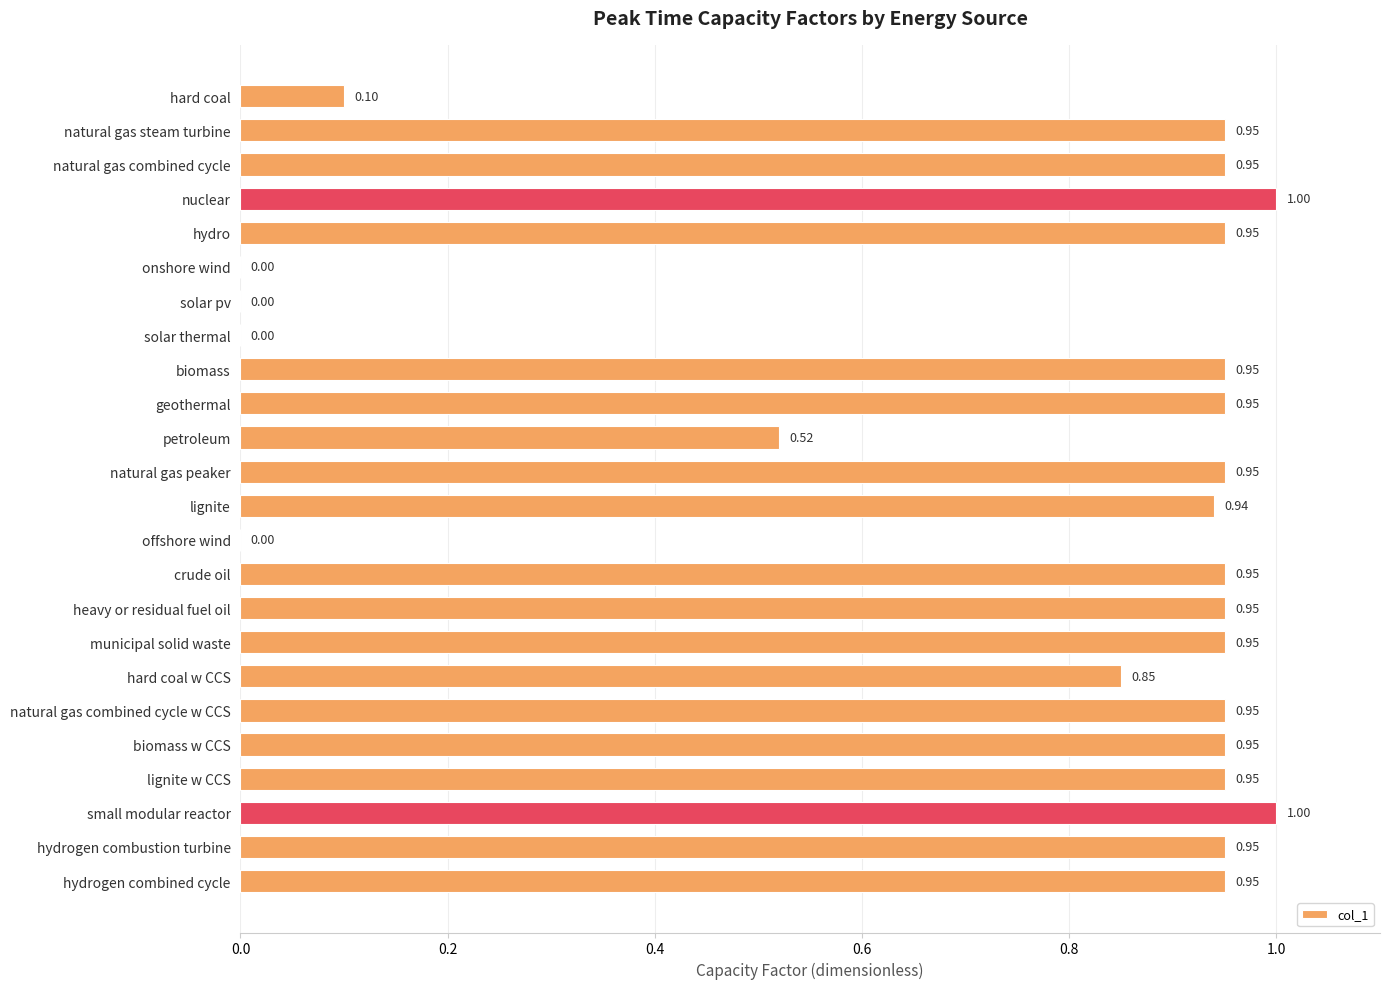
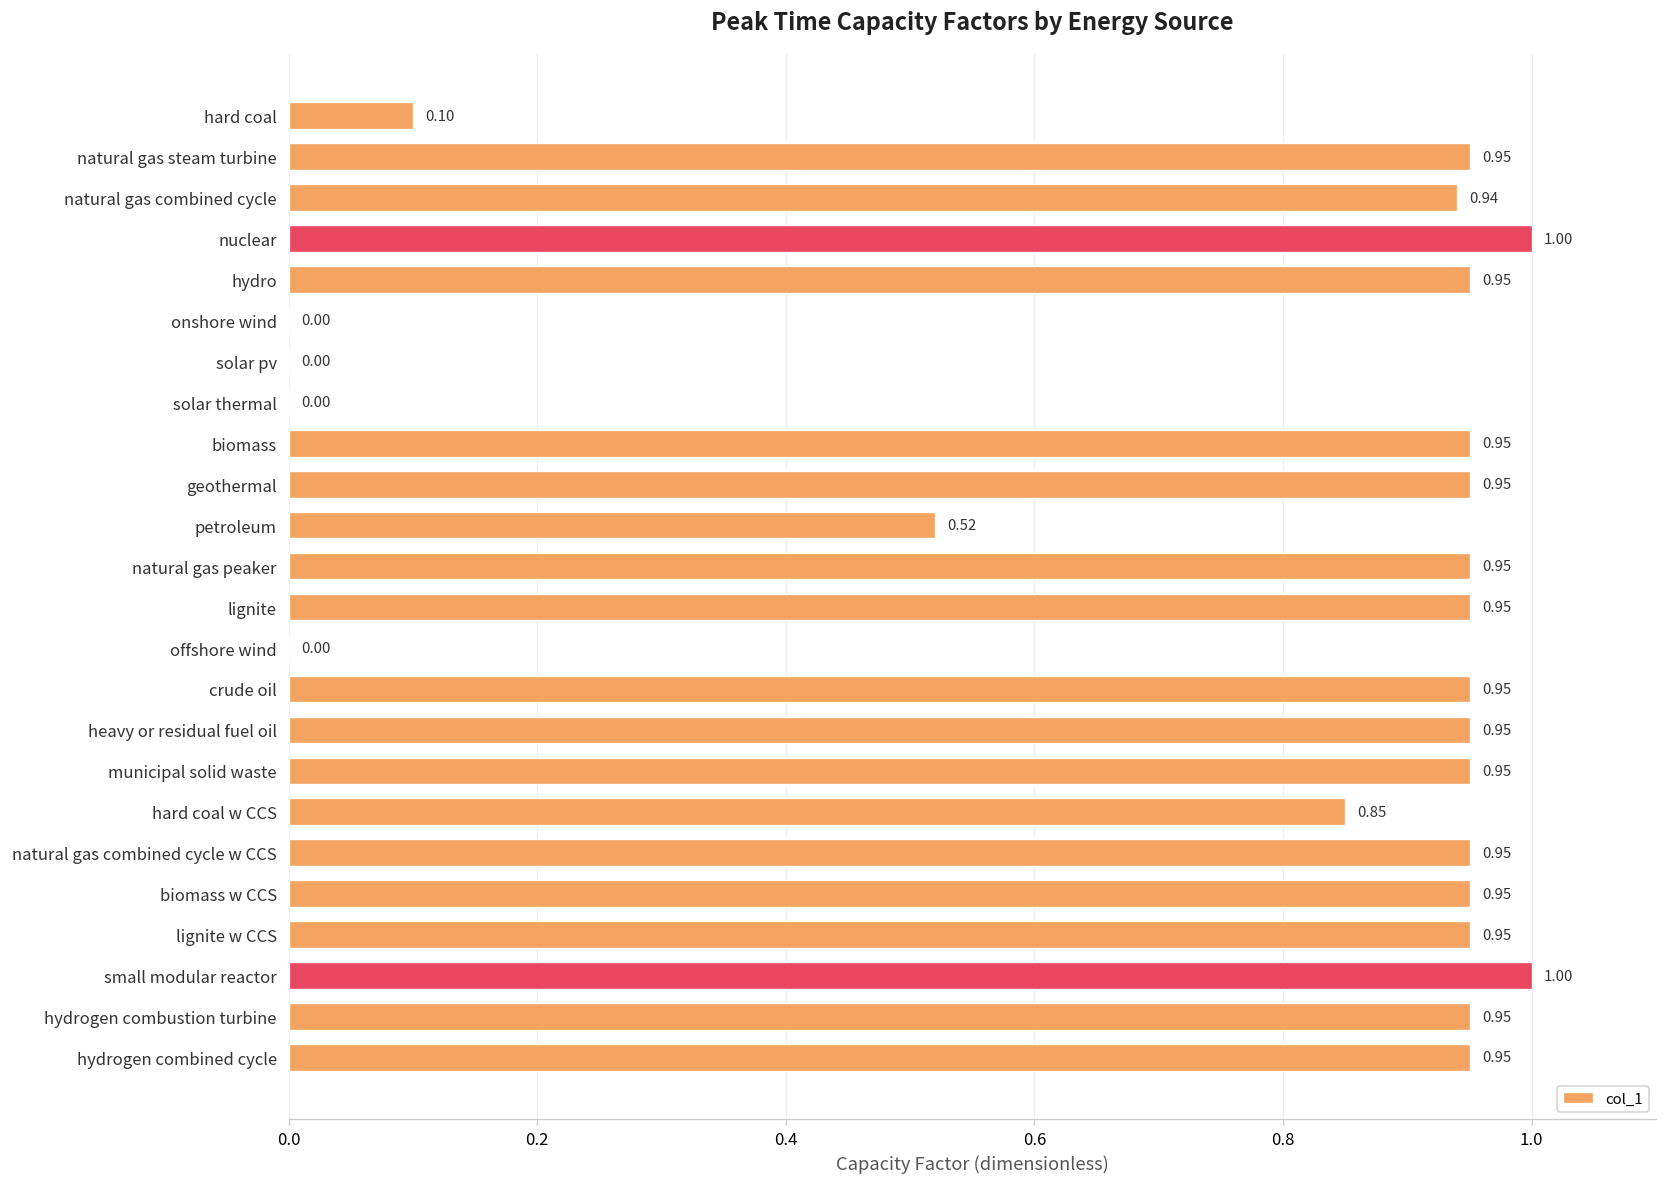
  {
    "hard coal": 0.10,
    "natural gas steam turbine": 0.95,
-   "natural gas combined cycle": 0.95,
+   "natural gas combined cycle": 0.94,
    "nuclear": 1.00,
    "hydro": 0.95,
    "onshore wind": 0.00,
    "solar pv": 0.00,
    "solar thermal": 0.00,
    "biomass": 0.95,
    "geothermal": 0.95,
    "petroleum": 0.52,
    "natural gas peaker": 0.95,
-   "lignite": 0.94,
+   "lignite": 0.95,
    "offshore wind": 0.00,
    "crude oil": 0.95,
    "heavy or residual fuel oil": 0.95,
    "municipal solid waste": 0.95,
    "hard coal w CCS": 0.85,
    "natural gas combined cycle w CCS": 0.95,
    "biomass w CCS": 0.95,
    "lignite w CCS": 0.95,
    "small modular reactor": 1.00,
    "hydrogen combustion turbine": 0.95,
    "hydrogen combined cycle": 0.95
  }
